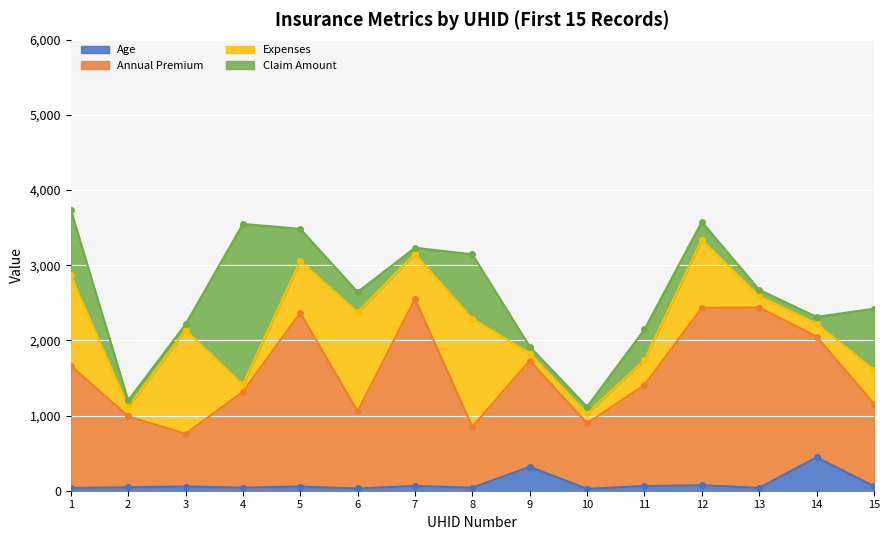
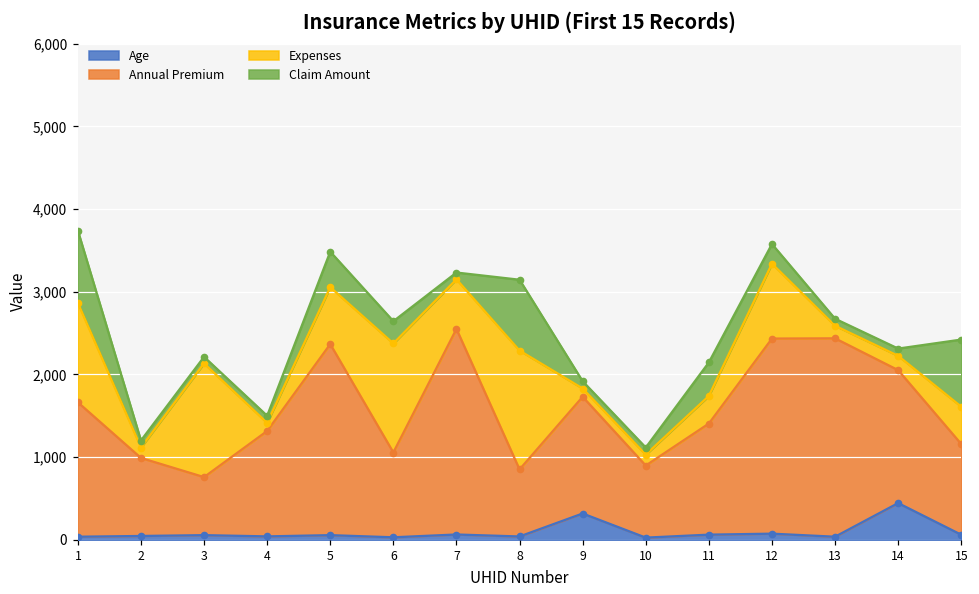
  {
    "Age": {
      "1": "0",
      "2": "0",
      "3": "100",
      "4": "0",
      "5": "100",
      "6": "0",
      "7": "100",
      "8": "0",
      "9": "300",
      "10": "0",
      "11": "100",
      "12": "100",
      "13": "0",
      "14": "400",
      "15": "100"
    },
    "Annual Premium": {
      "1": "1,600",
      "2": "900",
      "3": "700",
      "4": "1,300",
      "5": "2,300",
      "6": "1,000",
      "7": "2,500",
      "8": "800",
      "9": "1,400",
      "10": "900",
      "11": "1,300",
      "12": "2,400",
      "13": "2,400",
      "14": "1,600",
      "15": "1,100"
    },
    "Expenses": {
      "1": "1,200",
      "2": "100",
      "3": "1,400",
      "4": "100",
      "5": "700",
      "6": "1,300",
      "7": "600",
      "8": "1,400",
      "9": "100",
      "10": "100",
      "11": "300",
      "12": "900",
      "13": "200",
      "14": "200",
      "15": "500"
    },
    "Claim Amount": {
      "1": "900",
      "2": "100",
      "3": "100",
-     "4": "2,100",
+     "4": "100",
      "5": "400",
      "6": "300",
      "7": "100",
      "8": "900",
      "9": "100",
      "10": "100",
      "11": "400",
      "12": "200",
      "13": "100",
      "14": "100",
      "15": "800"
    }
  }
